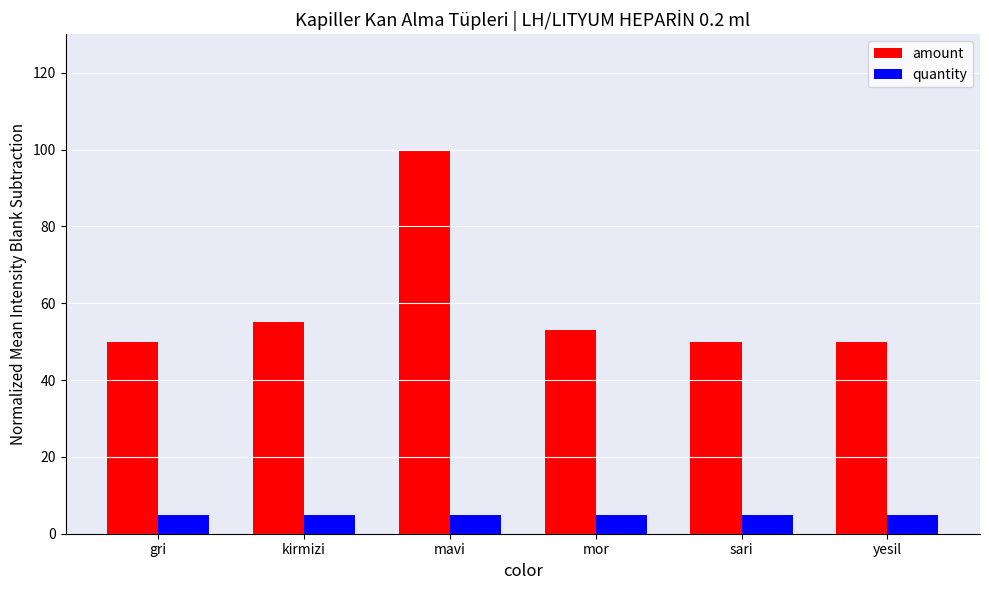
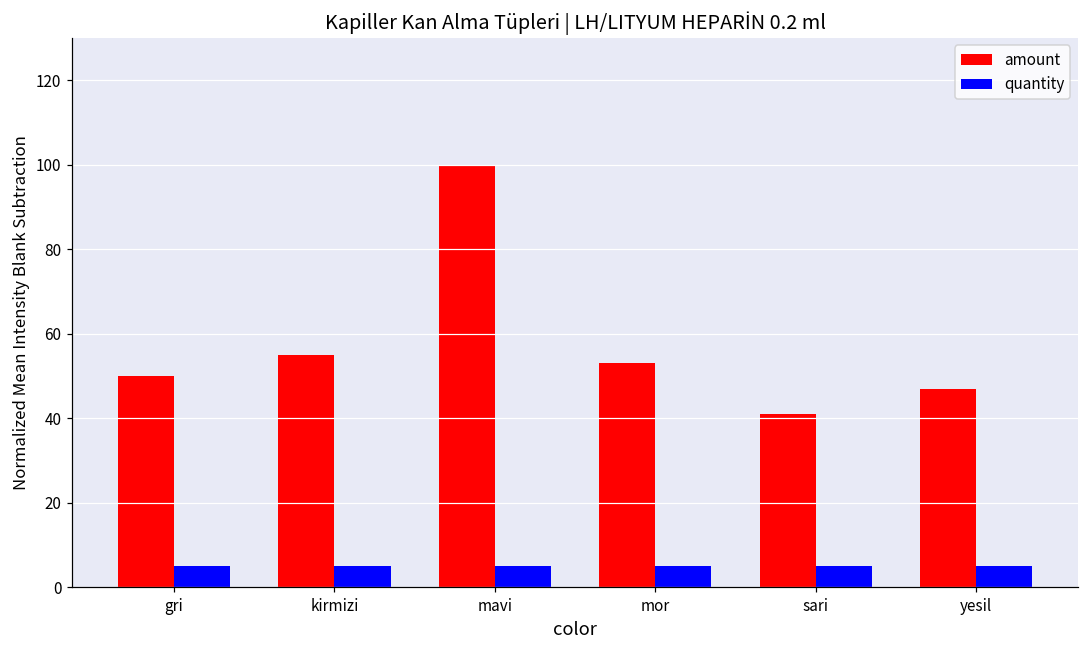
  {
    "amount": {
      "gri": 50,
      "kirmizi": 55,
      "mavi": 100,
      "mor": 53,
-     "sari": 50,
-     "yesil": 50
+     "sari": 41,
+     "yesil": 47
    },
    "quantity": {
      "gri": 5,
      "kirmizi": 5,
      "mavi": 5,
      "mor": 5,
      "sari": 5,
      "yesil": 5
    }
  }
